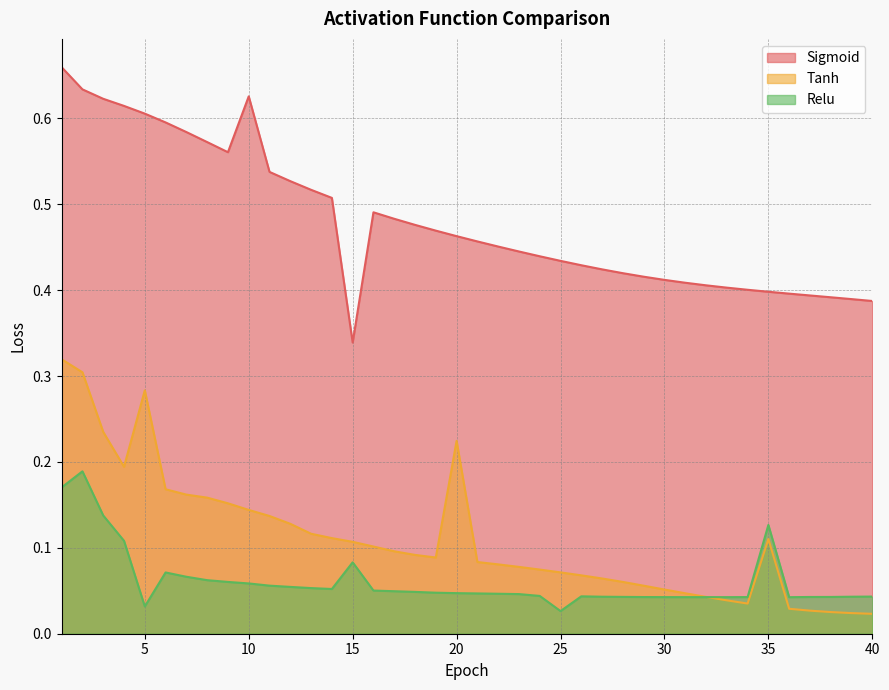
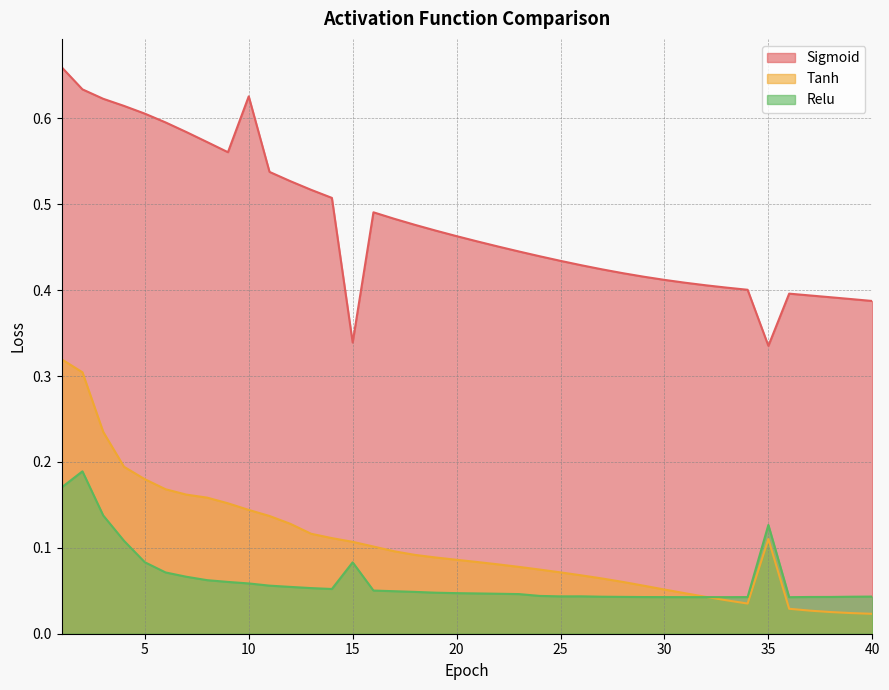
  {
    "Sigmoid": {
      "5": 0.61,
      "10": 0.63,
      "15": 0.34,
      "20": 0.46,
      "25": 0.43,
      "30": 0.41,
-     "35": 0.40,
+     "35": 0.34,
      "40": 0.39
    },
    "Tanh": {
-     "5": 0.28,
+     "5": 0.18,
      "10": 0.14,
      "15": 0.11,
-     "20": 0.22,
+     "20": 0.09,
      "25": 0.07,
      "30": 0.05,
      "35": 0.11,
      "40": 0.02
    },
    "Relu": {
-     "5": 0.03,
+     "5": 0.08,
      "10": 0.06,
      "15": 0.08,
      "20": 0.05,
-     "25": 0.03,
+     "25": 0.04,
      "30": 0.04,
      "35": 0.13,
      "40": 0.04
    }
  }
